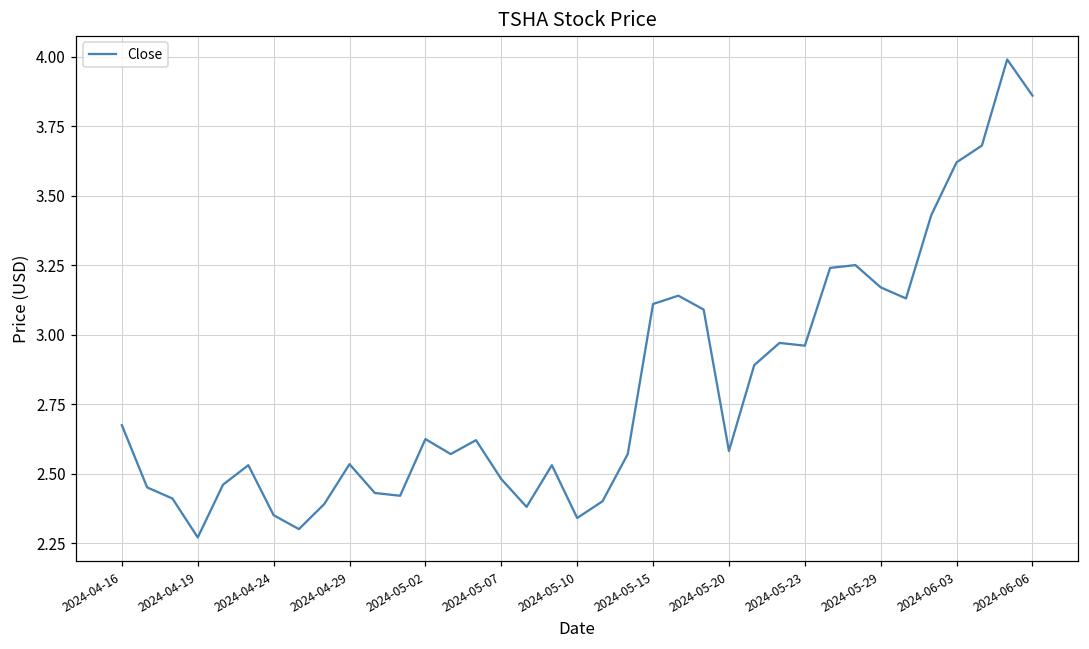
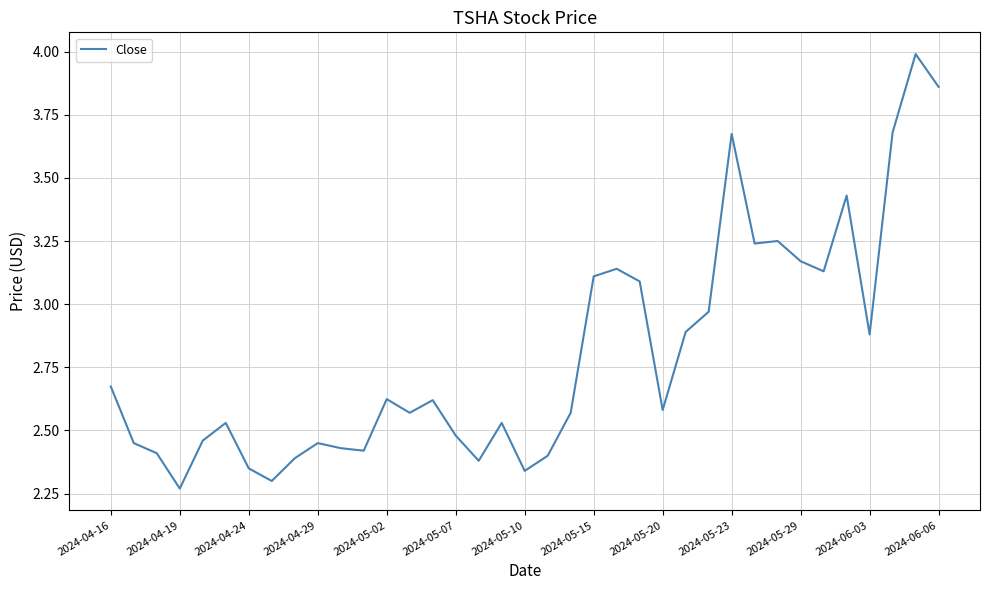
  {
    "2024-04-16": 2.67,
    "2024-04-19": 2.27,
    "2024-04-24": 2.35,
-   "2024-04-29": 2.53,
+   "2024-04-29": 2.45,
    "2024-05-02": 2.62,
    "2024-05-07": 2.48,
    "2024-05-10": 2.34,
    "2024-05-15": 3.11,
    "2024-05-20": 2.58,
-   "2024-05-23": 2.96,
+   "2024-05-23": 3.67,
    "2024-05-29": 3.17,
-   "2024-06-03": 3.62,
+   "2024-06-03": 2.88,
    "2024-06-06": 3.86
  }
